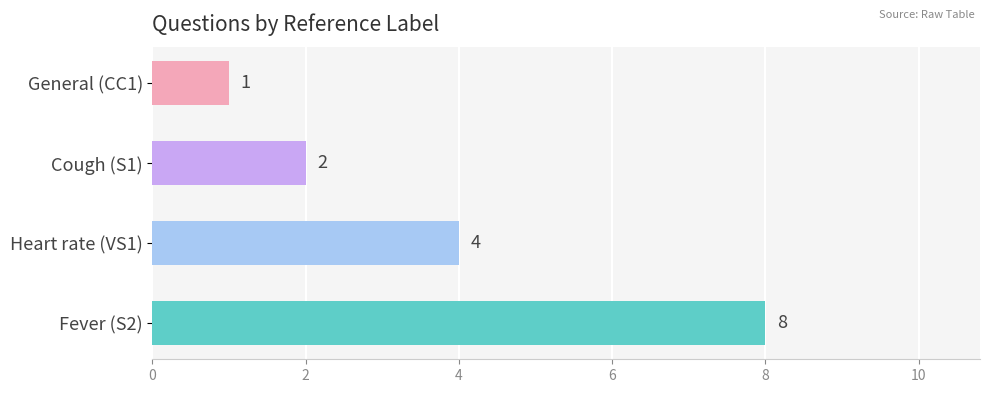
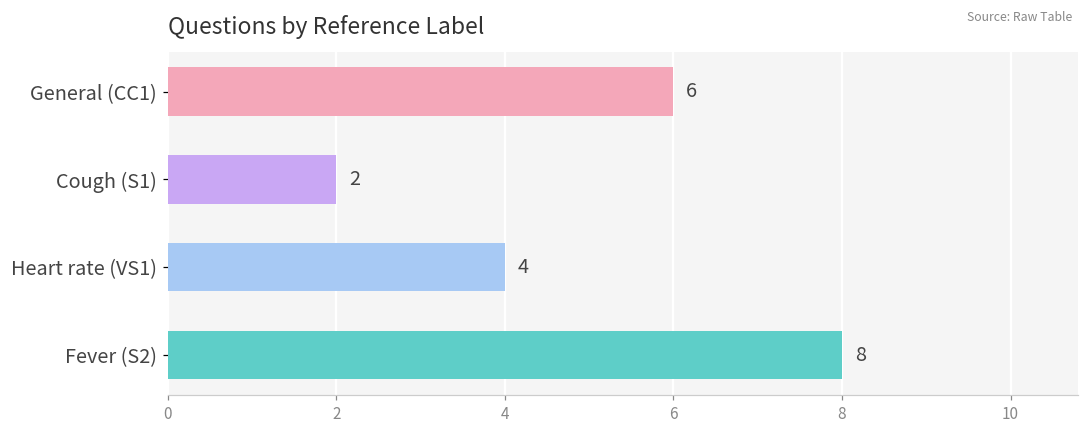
  {
-   "General (CC1)": 1,
+   "General (CC1)": 6,
    "Cough (S1)": 2,
    "Heart rate (VS1)": 4,
    "Fever (S2)": 8
  }
